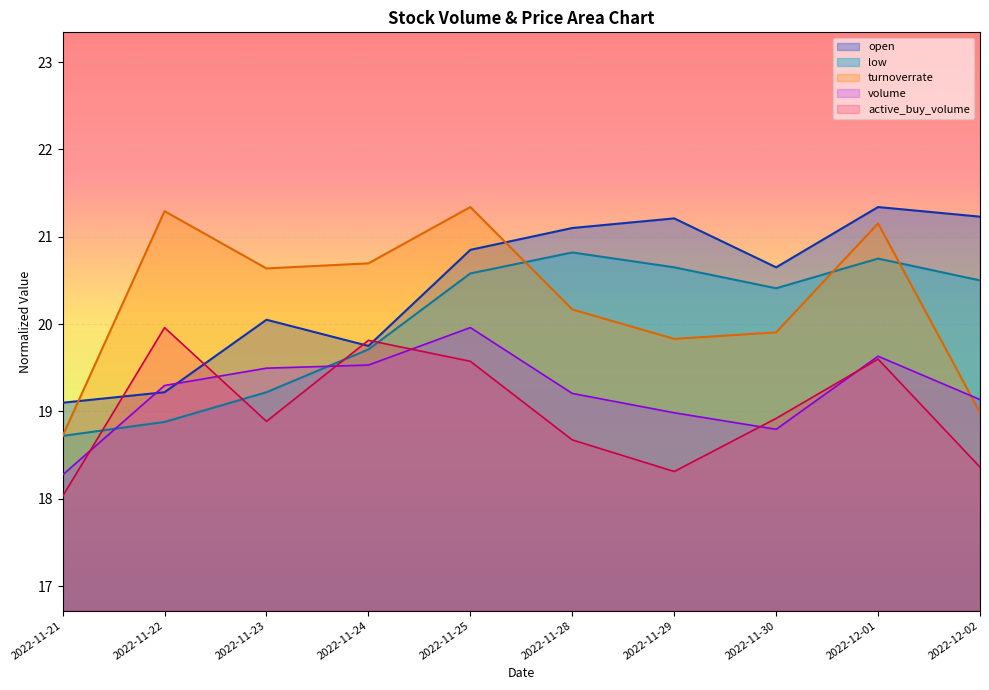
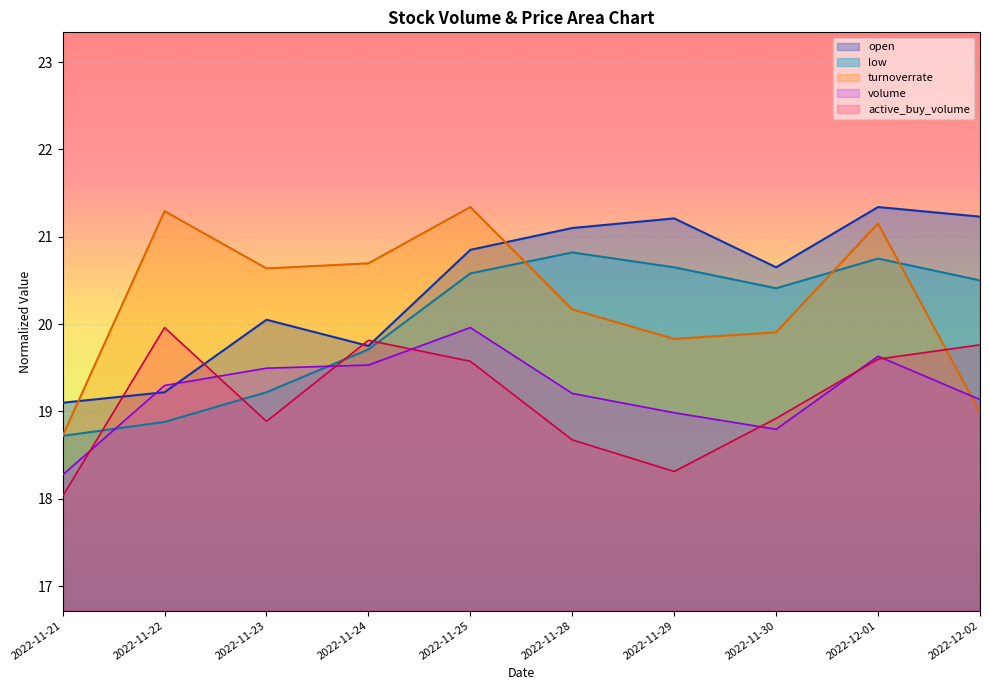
  {
    "turnoverrate": {
      "2022-11-22": 21.3,
      "2022-11-23": 20.6,
      "2022-11-24": 20.7,
      "2022-11-25": 21.3,
      "2022-11-28": 20.2,
      "2022-11-29": 19.8,
      "2022-11-30": 19.9,
      "2022-12-01": 21.2,
      "2022-12-02": 19.0
    },
    "volume": {
      "2022-11-21": 18.3,
      "2022-11-22": 19.3,
      "2022-11-23": 19.5,
      "2022-11-24": 19.5,
      "2022-11-25": 20.0,
      "2022-11-28": 19.2,
      "2022-11-29": 19.0,
      "2022-11-30": 18.8,
      "2022-12-01": 19.6,
      "2022-12-02": 19.1
    },
    "active_buy_volume": {
      "2022-11-21": 18.0,
      "2022-11-22": 20.0,
      "2022-11-23": 18.9,
      "2022-11-24": 19.8,
      "2022-11-25": 19.6,
      "2022-11-28": 18.7,
      "2022-11-29": 18.3,
      "2022-11-30": 18.9,
      "2022-12-01": 19.6,
-     "2022-12-02": 18.4
+     "2022-12-02": 19.8
    }
  }
